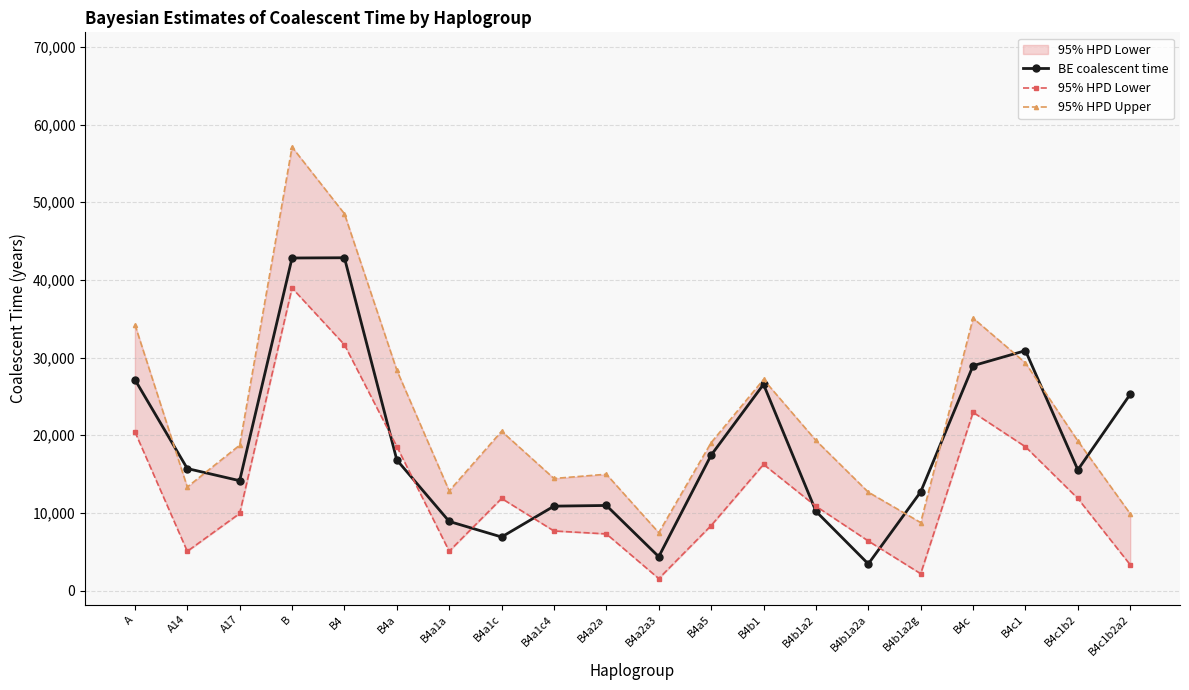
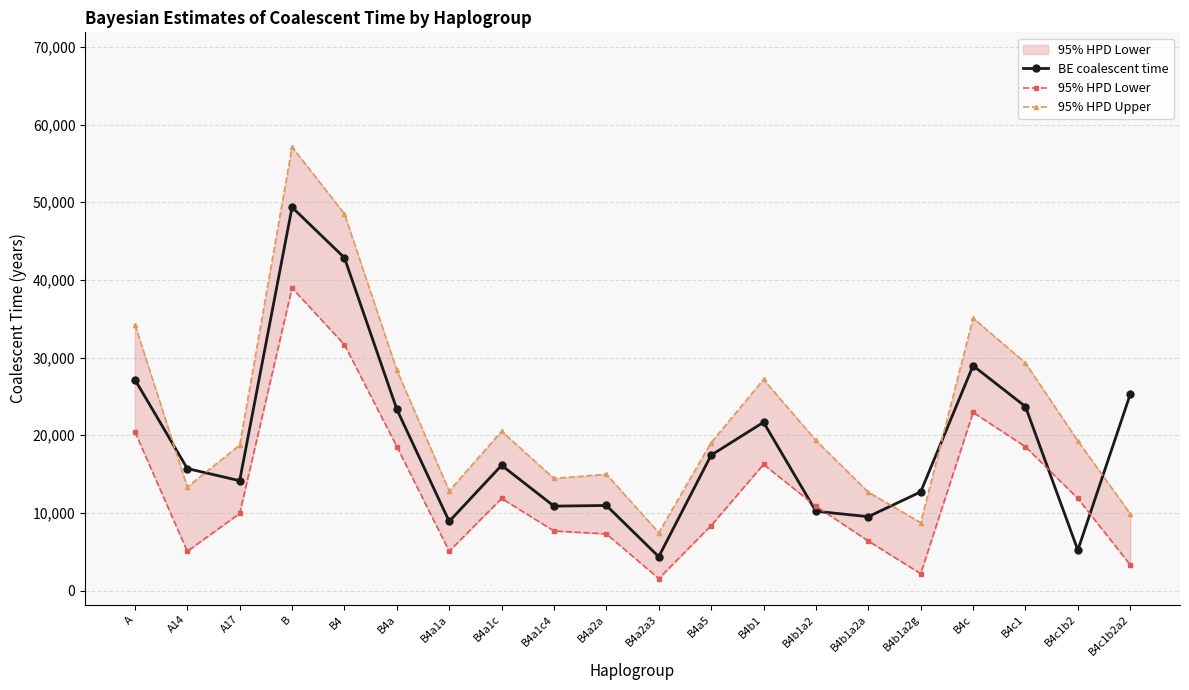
  {
    "BE coalescent time": {
      "A": "27,000",
      "A14": "16,000",
      "A17": "14,000",
-     "B": "43,000",
+     "B": "49,000",
      "B4": "43,000",
-     "B4a": "17,000",
+     "B4a": "23,000",
      "B4a1a": "9,000",
-     "B4a1c": "7,000",
+     "B4a1c": "16,000",
      "B4a1c4": "11,000",
      "B4a2a": "11,000",
      "B4a2a3": "4,000",
      "B4a5": "17,000",
-     "B4b1": "27,000",
+     "B4b1": "22,000",
      "B4b1a2": "10,000",
-     "B4b1a2a": "3,000",
+     "B4b1a2a": "10,000",
      "B4b1a2g": "13,000",
      "B4c": "29,000",
-     "B4c1": "31,000",
-     "B4c1b2": "16,000",
+     "B4c1": "24,000",
+     "B4c1b2": "5,000",
      "B4c1b2a2": "25,000"
    }
  }
